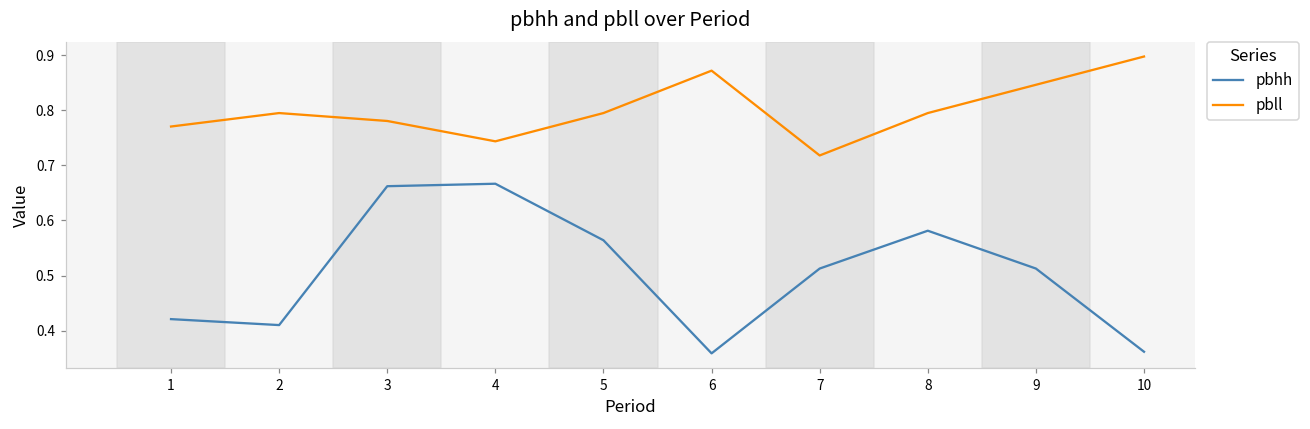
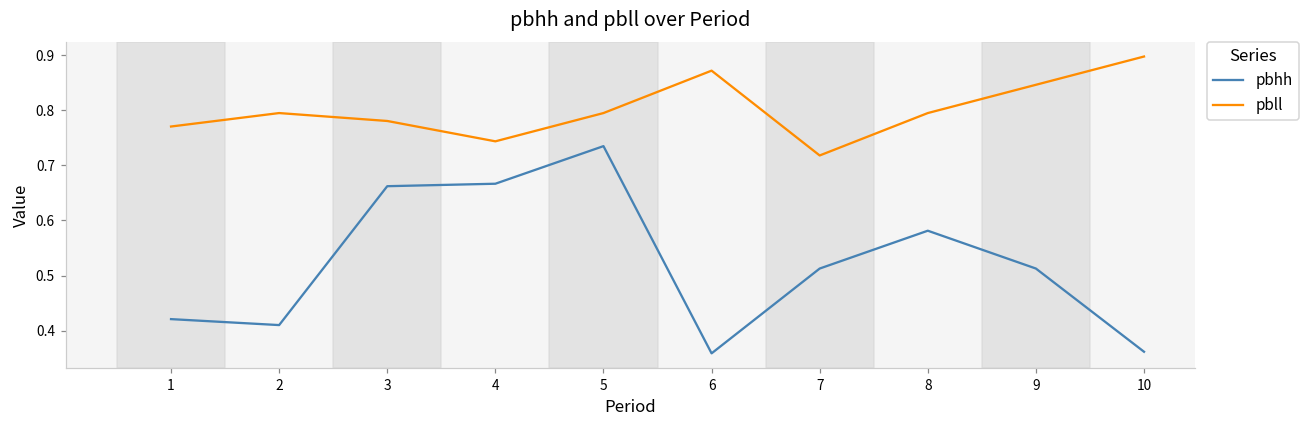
  {
    "pbhh": {
      "1": 0.42,
      "2": 0.41,
      "3": 0.66,
      "4": 0.67,
-     "5": 0.56,
+     "5": 0.73,
      "6": 0.36,
      "7": 0.51,
      "8": 0.58,
      "9": 0.51,
      "10": 0.36
    },
    "pbll": {
      "1": 0.77,
      "2": 0.79,
      "3": 0.78,
      "4": 0.74,
      "5": 0.79,
      "6": 0.87,
      "7": 0.72,
      "8": 0.79,
      "9": 0.85,
      "10": 0.90
    }
  }
